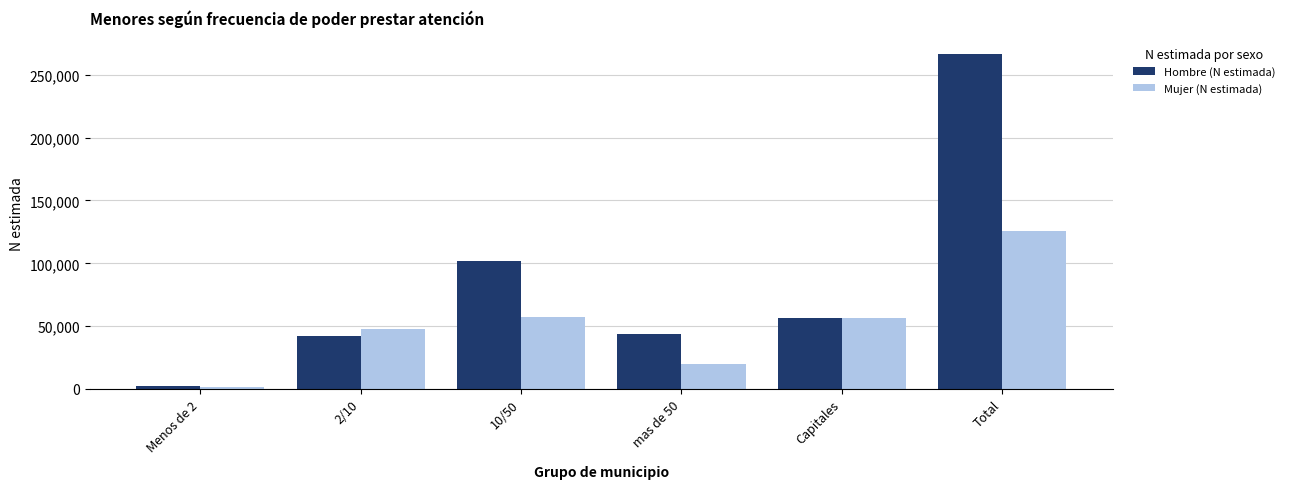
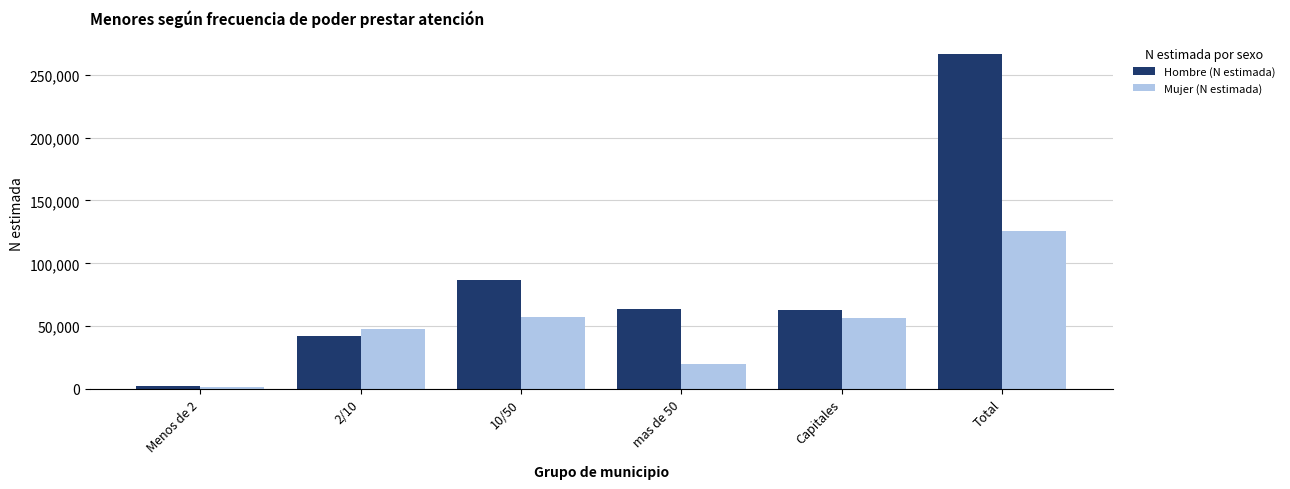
  {
    "Hombre (N estimada)": {
      "Menos de 2": "2,000",
      "2/10": "42,000",
-     "10/50": "102,000",
-     "mas de 50": "44,000",
-     "Capitales": "56,000",
+     "10/50": "86,000",
+     "mas de 50": "64,000",
+     "Capitales": "63,000",
      "Total": "266,000"
    },
    "Mujer (N estimada)": {
      "2/10": "48,000",
      "10/50": "57,000",
      "mas de 50": "20,000",
      "Capitales": "56,000",
      "Total": "126,000"
    }
  }
